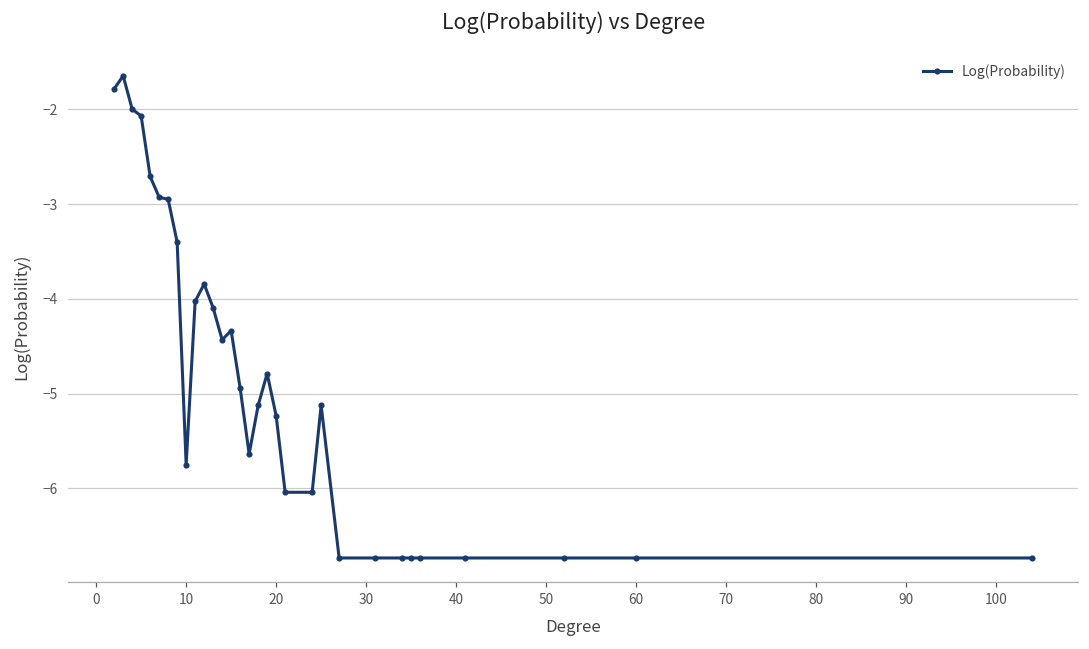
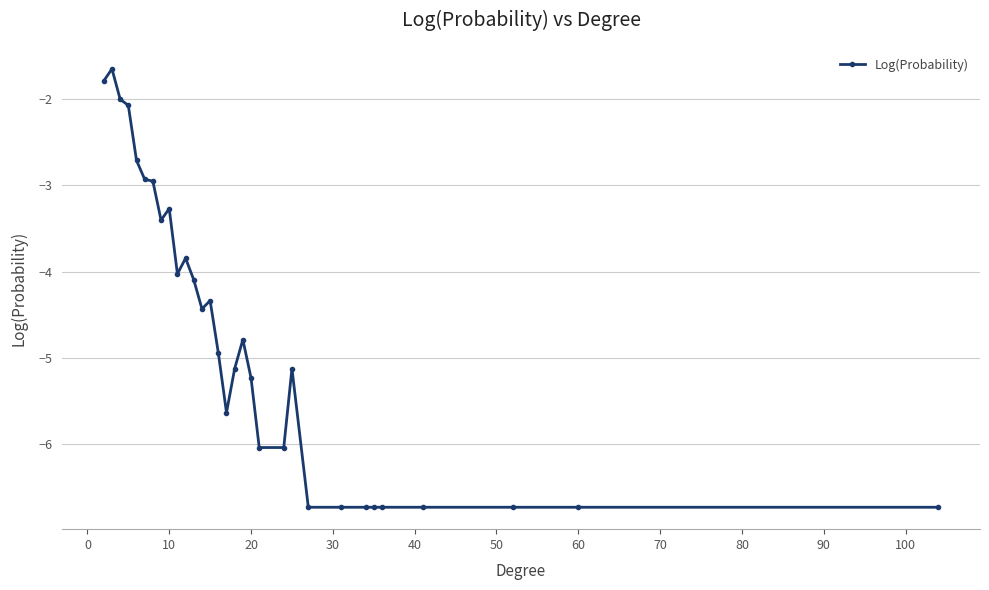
  {
-   "10": -5.7,
+   "10": -3.3,
    "20": -5.2,
    "60": -6.7
  }
